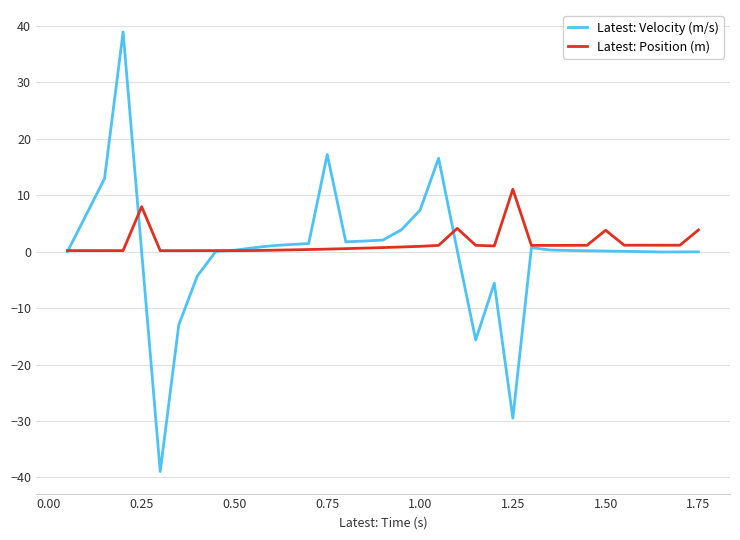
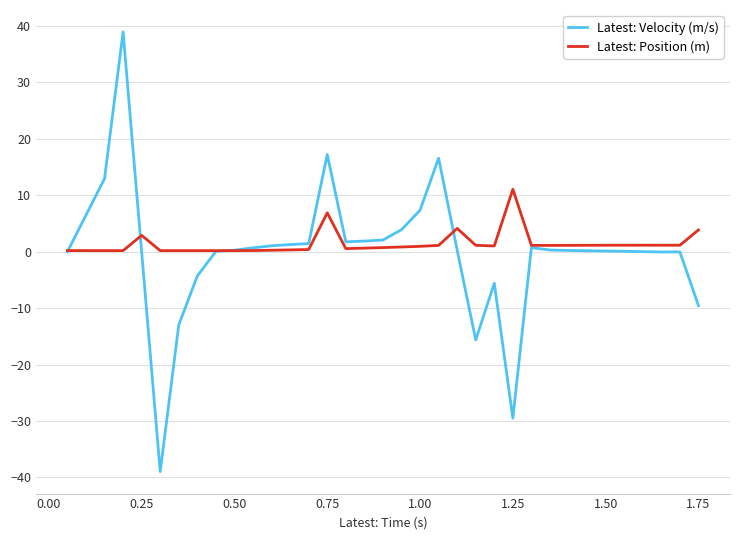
  {
    "Latest: Velocity (m/s)": {
      "0.25": 0,
      "0.75": 17,
      "1.00": 7,
      "1.25": -30,
      "1.50": 0,
-     "1.75": 0
+     "1.75": -10
    },
    "Latest: Position (m)": {
-     "0.25": 8,
-     "0.75": 0,
+     "0.25": 3,
+     "0.75": 7,
      "1.00": 1,
      "1.25": 11,
-     "1.50": 4,
+     "1.50": 1,
      "1.75": 4
    }
  }
